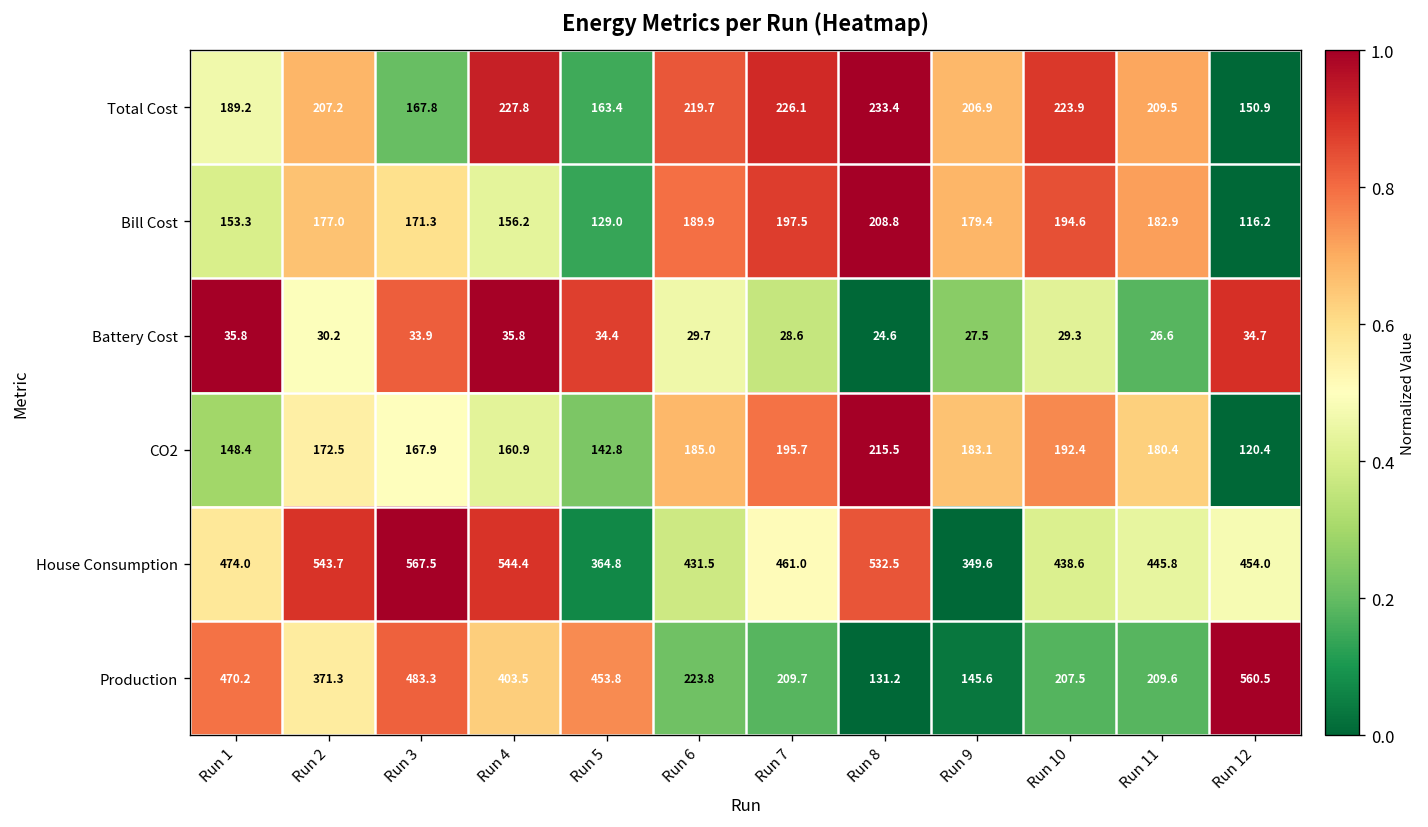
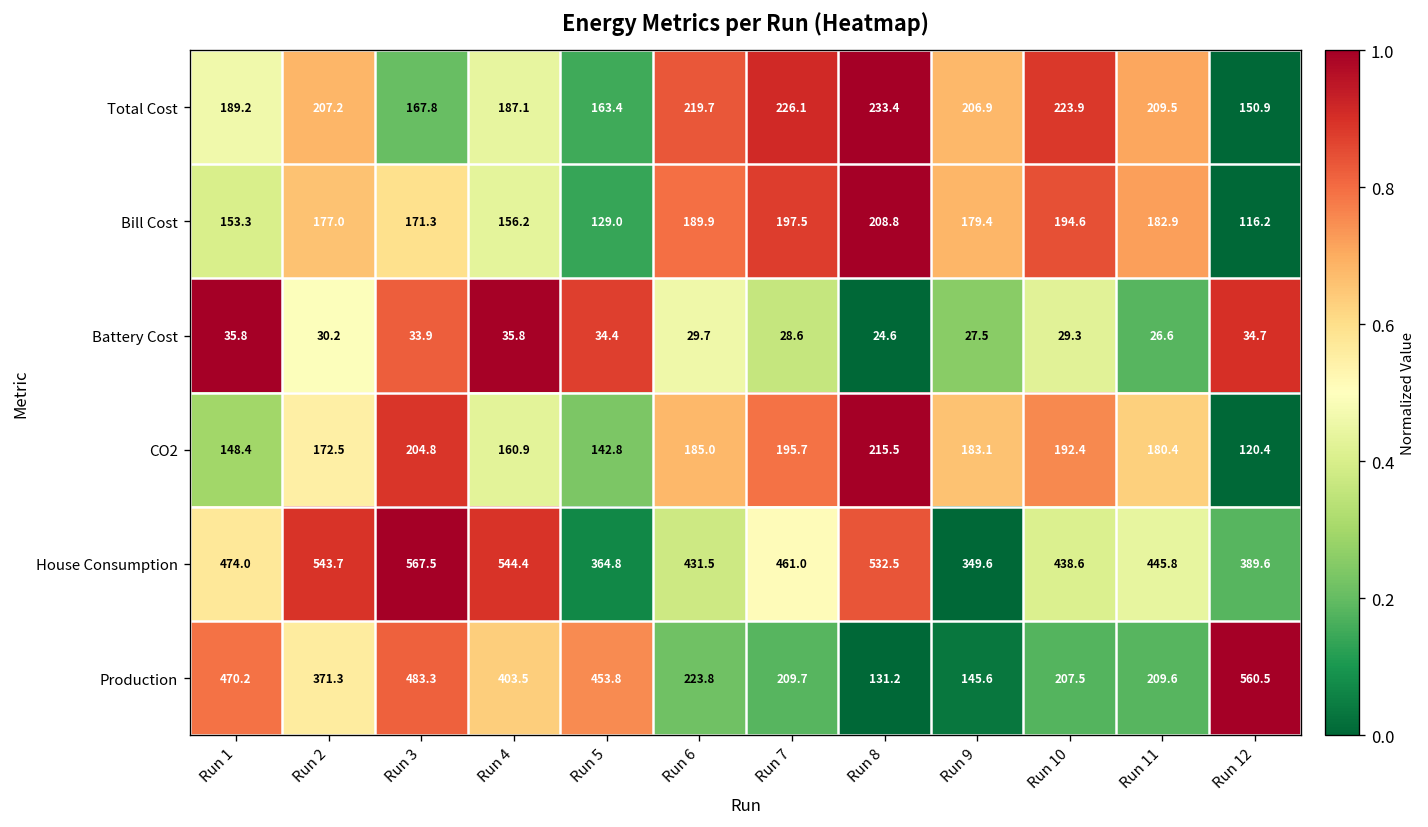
  {
    "Total Cost": {
      "Run 1": 189.2,
      "Run 2": 207.2,
      "Run 3": 167.8,
-     "Run 4": 227.8,
+     "Run 4": 187.1,
      "Run 5": 163.4,
      "Run 6": 219.7,
      "Run 7": 226.1,
      "Run 8": 233.4,
      "Run 9": 206.9,
      "Run 10": 223.9,
      "Run 11": 209.5,
      "Run 12": 150.9
    },
    "Bill Cost": {
      "Run 1": 153.3,
      "Run 2": 177.0,
      "Run 3": 171.3,
      "Run 4": 156.2,
      "Run 5": 129.0,
      "Run 6": 189.9,
      "Run 7": 197.5,
      "Run 8": 208.8,
      "Run 9": 179.4,
      "Run 10": 194.6,
      "Run 11": 182.9,
      "Run 12": 116.2
    },
    "Battery Cost": {
      "Run 1": 35.8,
      "Run 2": 30.2,
      "Run 3": 33.9,
      "Run 4": 35.8,
      "Run 5": 34.4,
      "Run 6": 29.7,
      "Run 7": 28.6,
      "Run 8": 24.6,
      "Run 9": 27.5,
      "Run 10": 29.3,
      "Run 11": 26.6,
      "Run 12": 34.7
    },
    "CO2": {
      "Run 1": 148.4,
      "Run 2": 172.5,
-     "Run 3": 167.9,
+     "Run 3": 204.8,
      "Run 4": 160.9,
      "Run 5": 142.8,
      "Run 6": 185.0,
      "Run 7": 195.7,
      "Run 8": 215.5,
      "Run 9": 183.1,
      "Run 10": 192.4,
      "Run 11": 180.4,
      "Run 12": 120.4
    },
    "House Consumption": {
      "Run 1": 474.0,
      "Run 2": 543.7,
      "Run 3": 567.5,
      "Run 4": 544.4,
      "Run 5": 364.8,
      "Run 6": 431.5,
      "Run 7": 461.0,
      "Run 8": 532.5,
      "Run 9": 349.6,
      "Run 10": 438.6,
      "Run 11": 445.8,
-     "Run 12": 454.0
+     "Run 12": 389.6
    },
    "Production": {
      "Run 1": 470.2,
      "Run 2": 371.3,
      "Run 3": 483.3,
      "Run 4": 403.5,
      "Run 5": 453.8,
      "Run 6": 223.8,
      "Run 7": 209.7,
      "Run 8": 131.2,
      "Run 9": 145.6,
      "Run 10": 207.5,
      "Run 11": 209.6,
      "Run 12": 560.5
    }
  }
